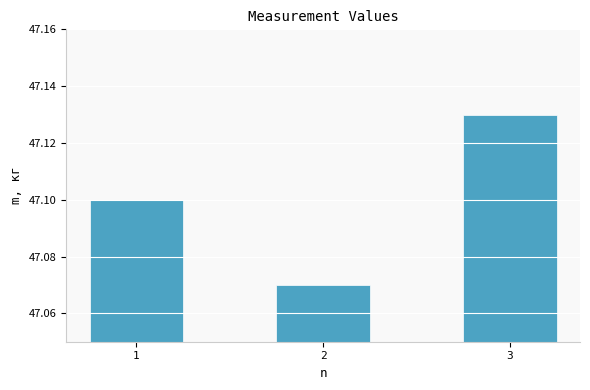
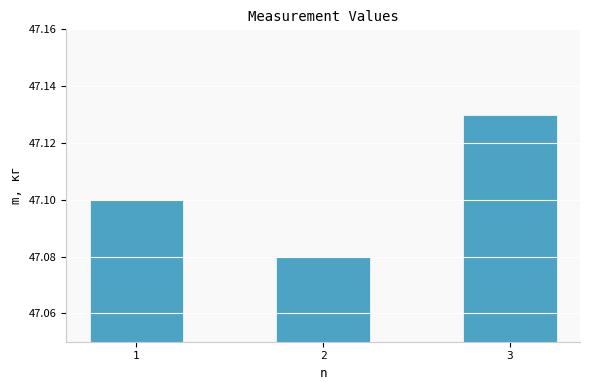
  {
    "1": 47.10,
-   "2": 47.07,
+   "2": 47.08,
    "3": 47.13
  }
